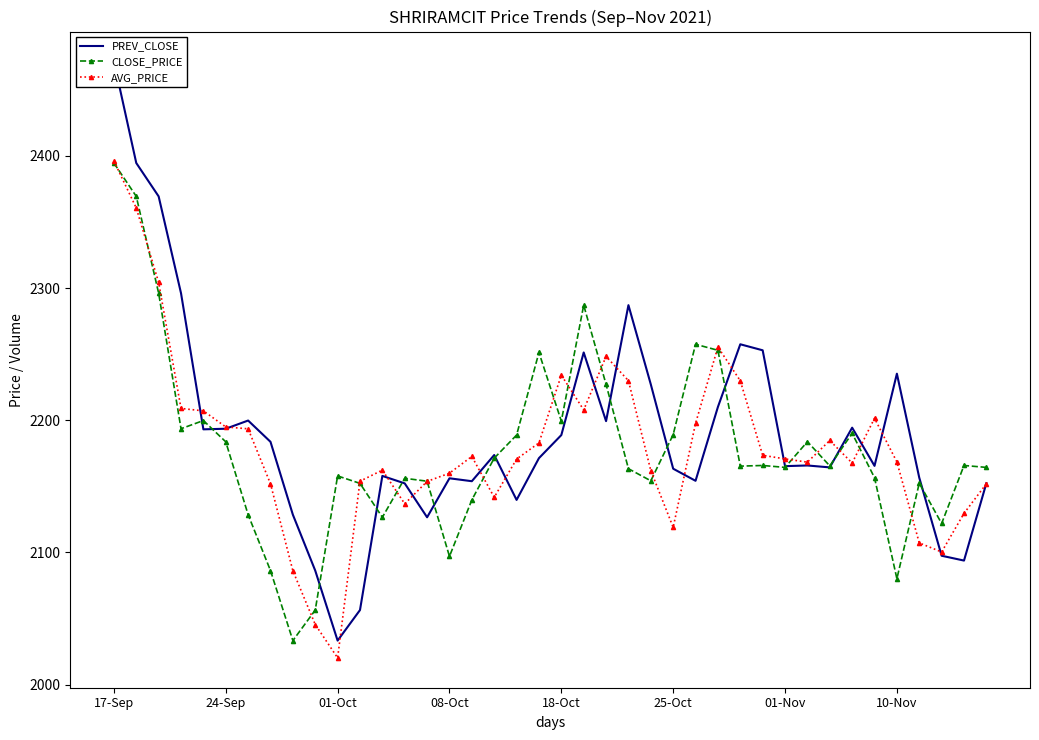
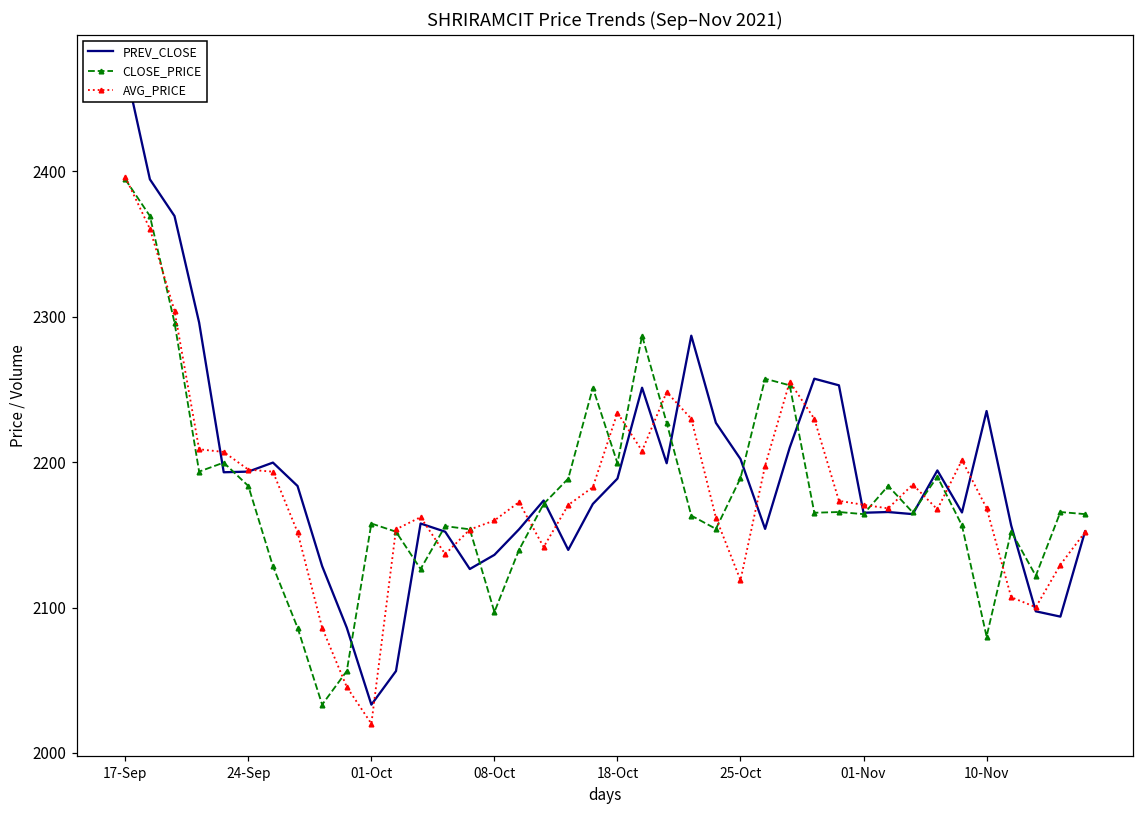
  {
    "PREV_CLOSE": {
      "01-Oct": 2033,
-     "08-Oct": 2156,
+     "08-Oct": 2136,
      "18-Oct": 2189,
-     "25-Oct": 2163,
+     "25-Oct": 2202,
      "10-Nov": 2235
    },
    "CLOSE_PRICE": {
      "24-Sep": 2184,
      "01-Oct": 2158,
      "08-Oct": 2097,
      "18-Oct": 2199,
      "25-Oct": 2189,
      "10-Nov": 2080
    },
    "AVG_PRICE": {
      "01-Oct": 2020,
      "08-Oct": 2160,
      "18-Oct": 2234,
      "25-Oct": 2119,
      "01-Nov": 2171,
      "10-Nov": 2168
    }
  }
